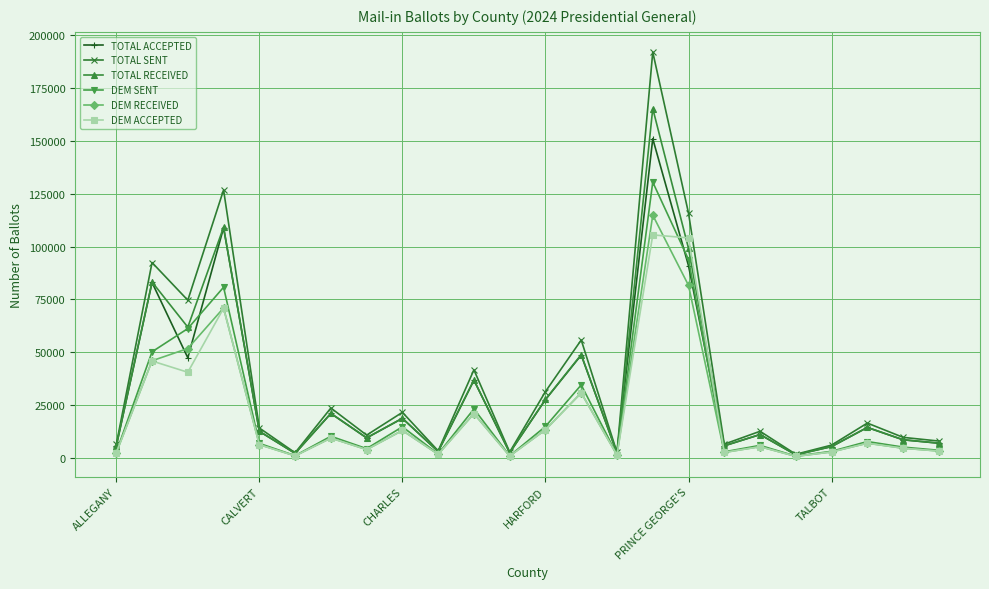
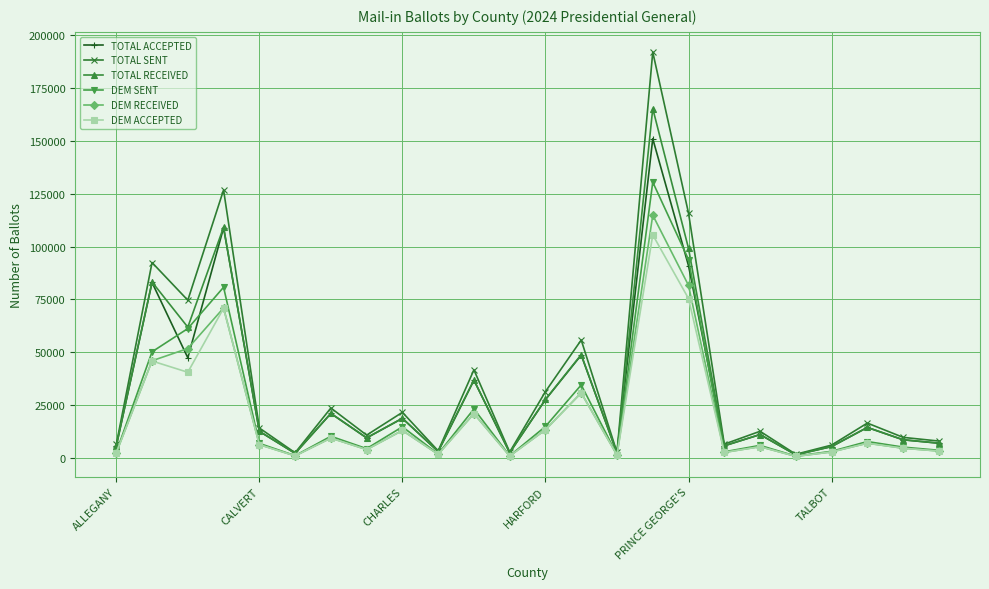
  {
    "DEM ACCEPTED": {
-     "PRINCE GEORGE'S": 104000
+     "PRINCE GEORGE'S": 75000
    }
  }
